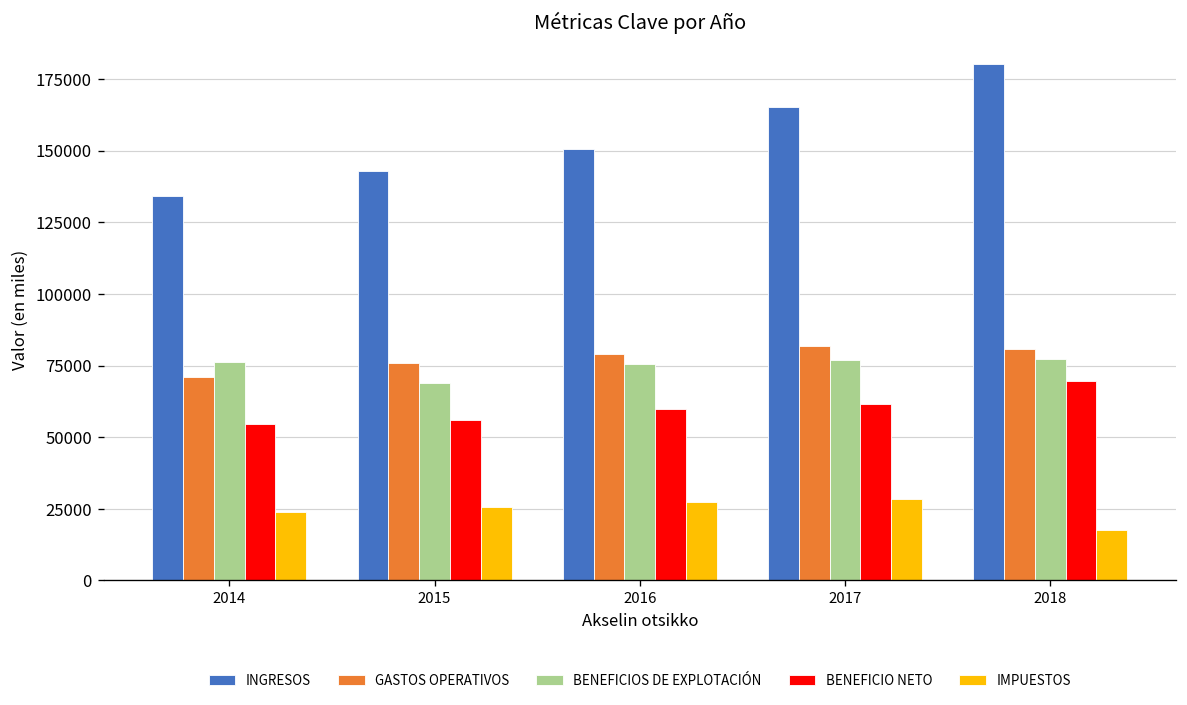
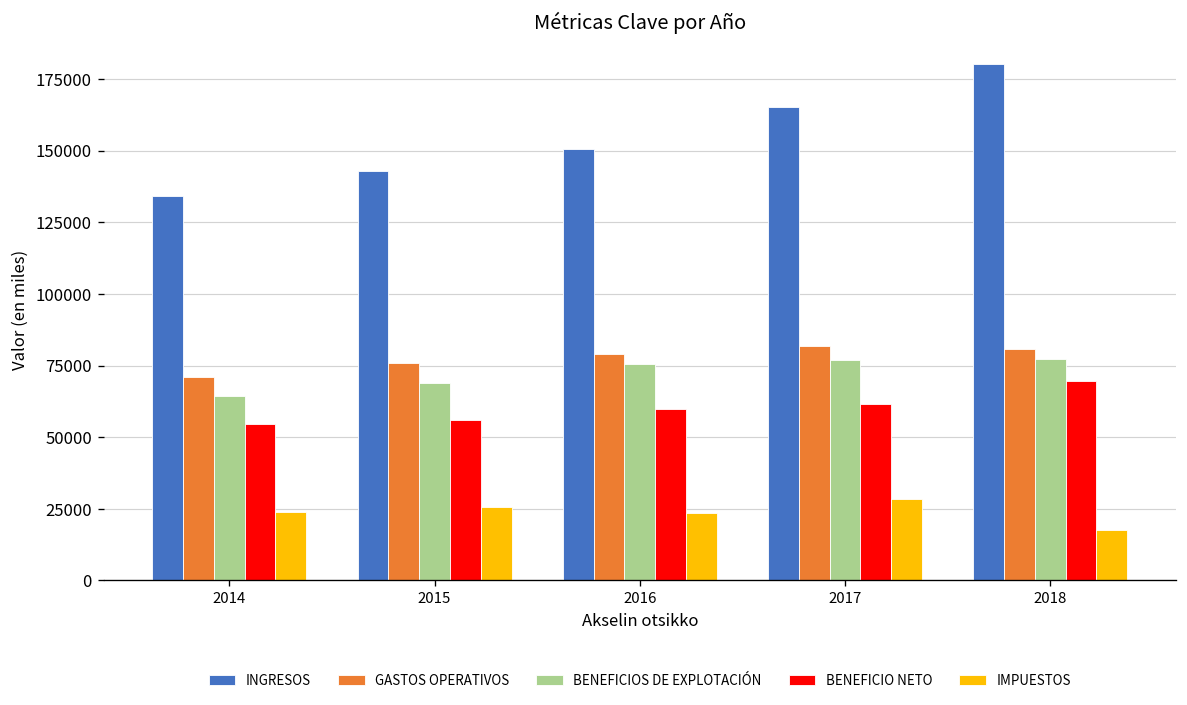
  {
    "INGRESOS": {
      "2014": 134000,
      "2015": 143000,
      "2016": 151000,
      "2017": 165000,
      "2018": 180000
    },
    "GASTOS OPERATIVOS": {
      "2014": 71000,
      "2015": 76000,
      "2016": 79000,
      "2017": 82000,
      "2018": 81000
    },
    "BENEFICIOS DE EXPLOTACIÓN": {
-     "2014": 76000,
+     "2014": 64000,
      "2015": 69000,
      "2016": 76000,
      "2017": 77000,
      "2018": 77000
    },
    "BENEFICIO NETO": {
      "2014": 55000,
      "2015": 56000,
      "2016": 60000,
      "2017": 61000,
      "2018": 70000
    },
    "IMPUESTOS": {
      "2014": 24000,
      "2015": 26000,
-     "2016": 27000,
+     "2016": 24000,
      "2017": 28000,
      "2018": 18000
    }
  }
